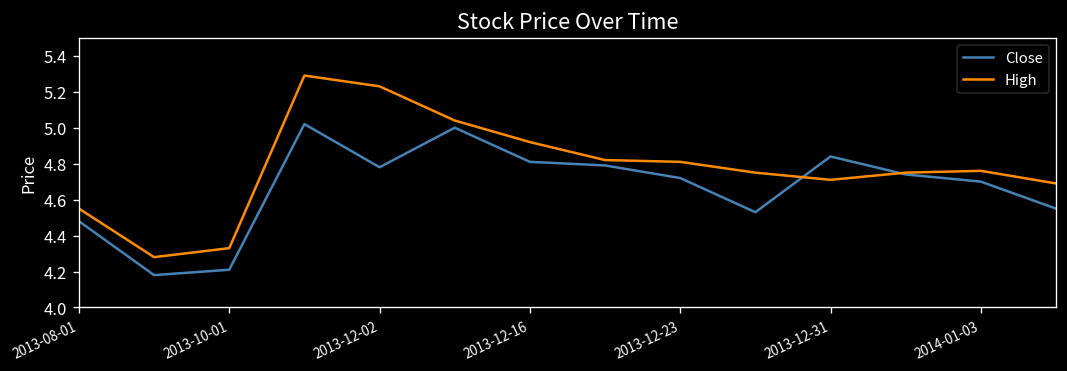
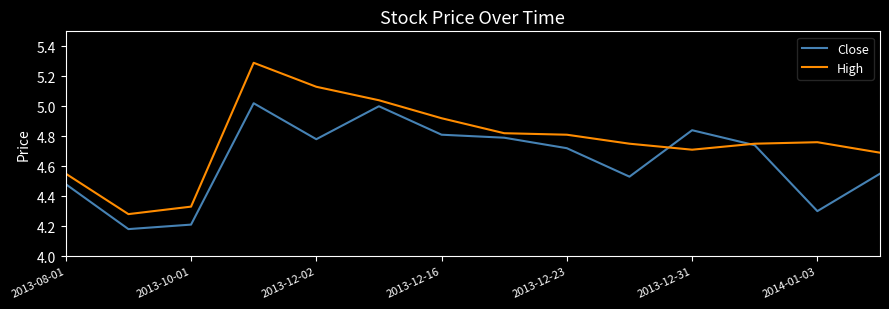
  {
    "Close": {
      "2013-08-01": 4.48,
      "2013-10-01": 4.2,
      "2013-12-02": 4.78,
      "2013-12-16": 4.8,
      "2013-12-23": 4.72,
      "2013-12-31": 4.84,
-     "2014-01-03": 4.7
+     "2014-01-03": 4.3
    },
    "High": {
      "2013-08-01": 4.55,
      "2013-10-01": 4.33,
-     "2013-12-02": 5.23,
+     "2013-12-02": 5.13,
      "2013-12-16": 4.92,
      "2013-12-23": 4.81,
      "2013-12-31": 4.71,
      "2014-01-03": 4.76
    }
  }
